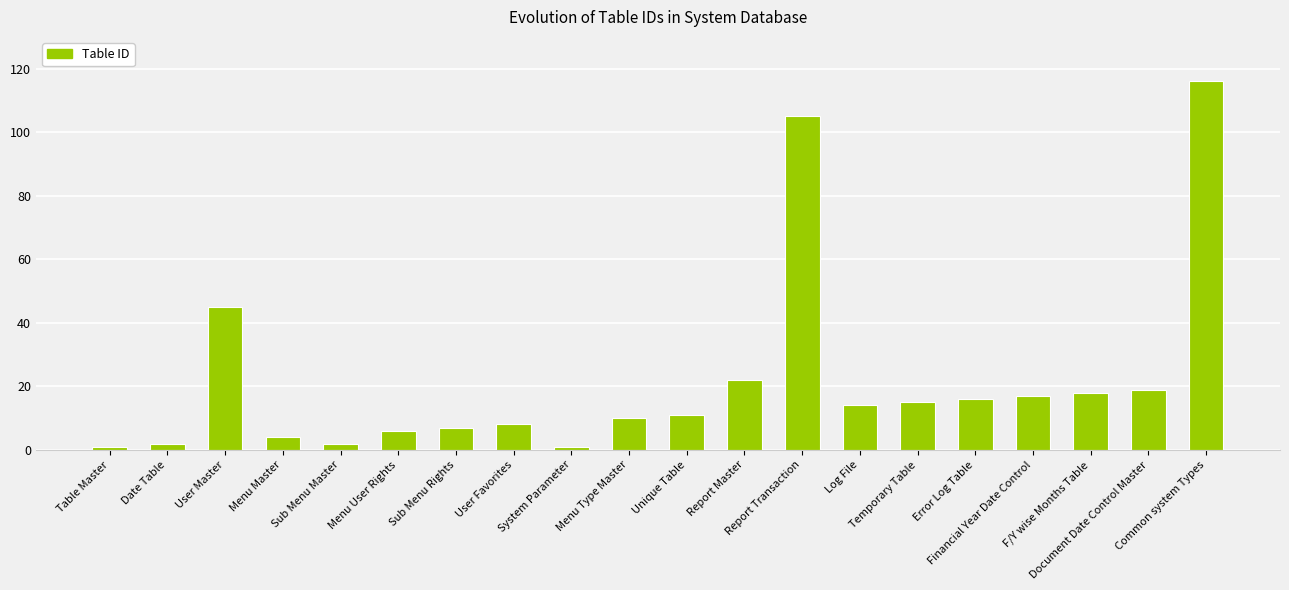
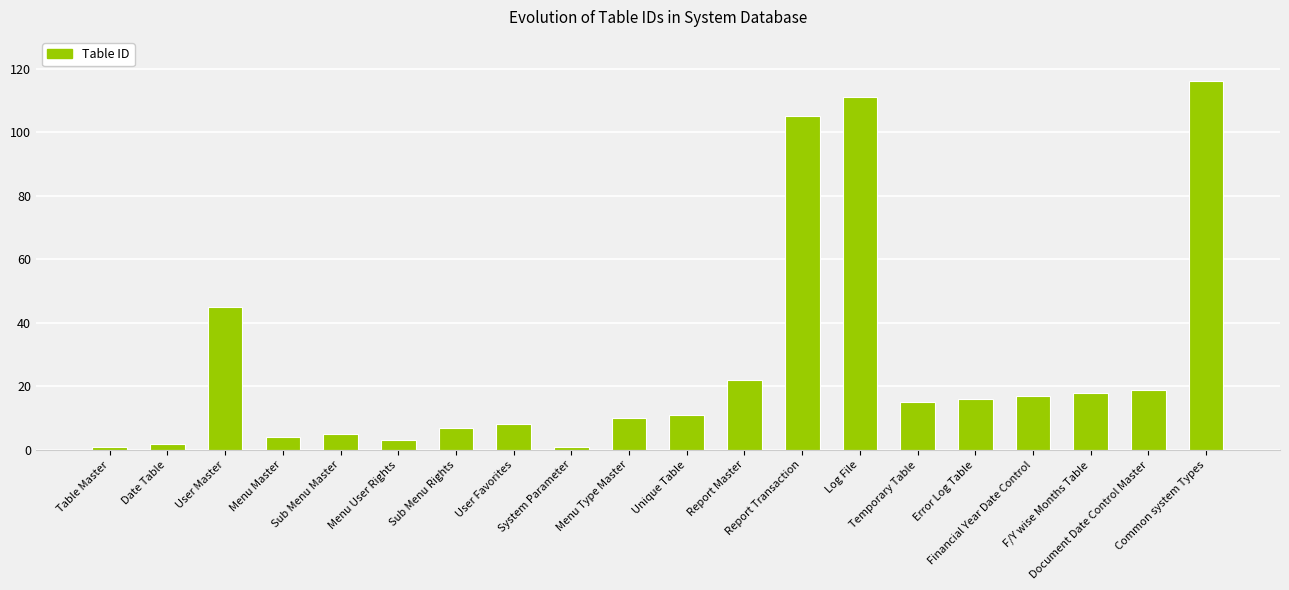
  {
    "Table Master": 1,
    "Date Table": 2,
    "User Master": 45,
    "Menu Master": 4,
-   "Sub Menu Master": 2,
-   "Menu User Rights": 6,
+   "Sub Menu Master": 5,
+   "Menu User Rights": 3,
    "Sub Menu Rights": 7,
    "User Favorites": 8,
    "System Parameter": 1,
    "Menu Type Master": 10,
    "Unique Table": 11,
    "Report Master": 22,
    "Report Transaction": 105,
-   "Log File": 14,
+   "Log File": 111,
    "Temporary Table": 15,
    "Error Log Table": 16,
    "Financial Year Date Control": 17,
    "F/Y wise Months Table": 18,
    "Document Date Control Master": 19,
    "Common system Types": 116
  }
